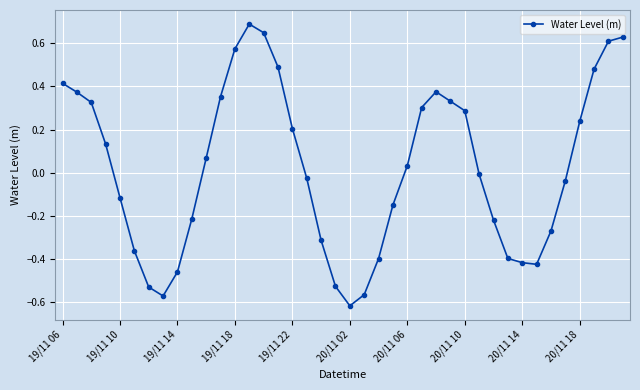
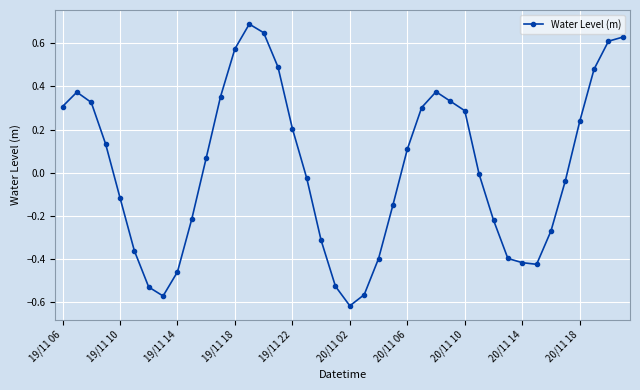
  {
-   "19/11 06": 0.41,
+   "19/11 06": 0.31,
    "19/11 10": -0.12,
    "19/11 14": -0.46,
    "19/11 18": 0.57,
    "19/11 22": 0.20,
    "20/11 02": -0.62,
-   "20/11 06": 0.03,
+   "20/11 06": 0.11,
    "20/11 10": 0.29,
    "20/11 14": -0.42,
    "20/11 18": 0.24
  }
